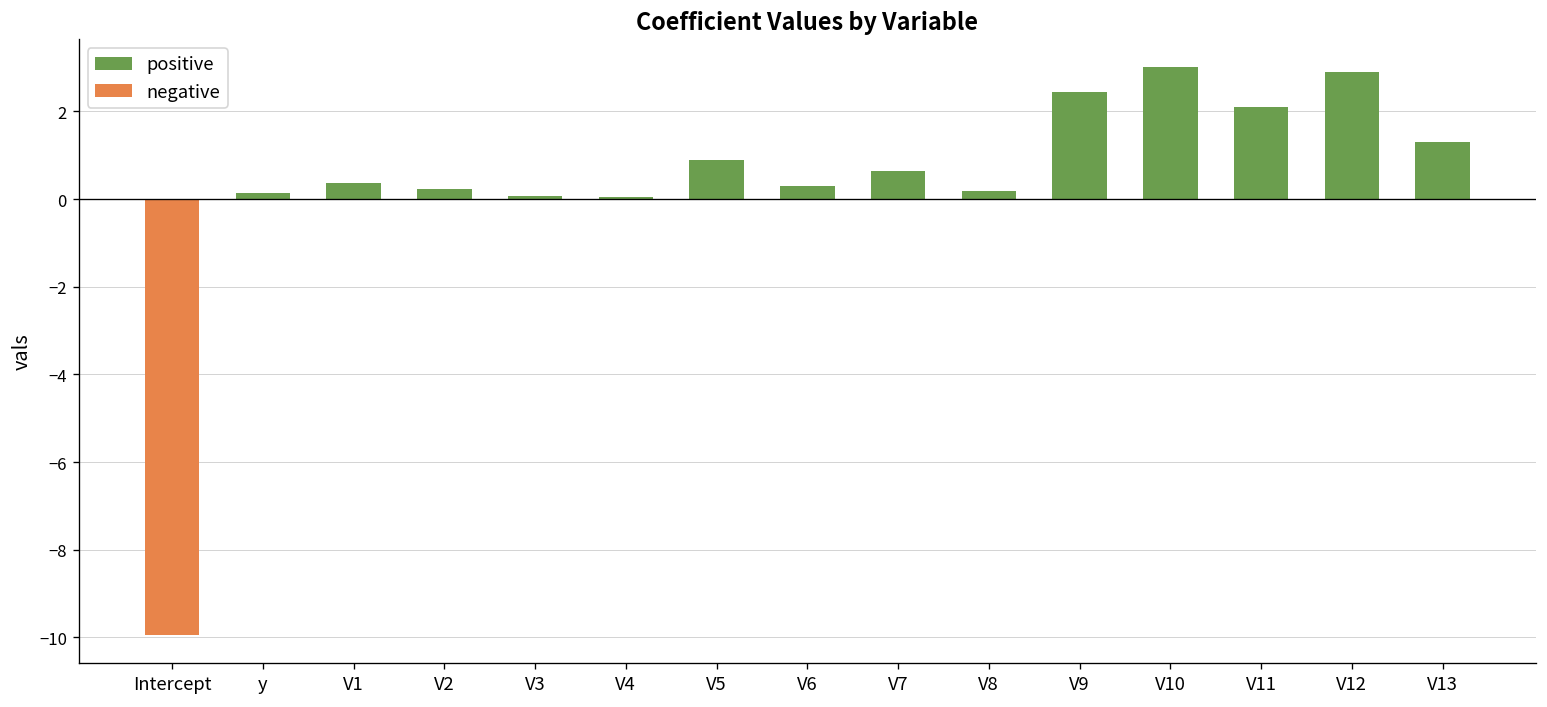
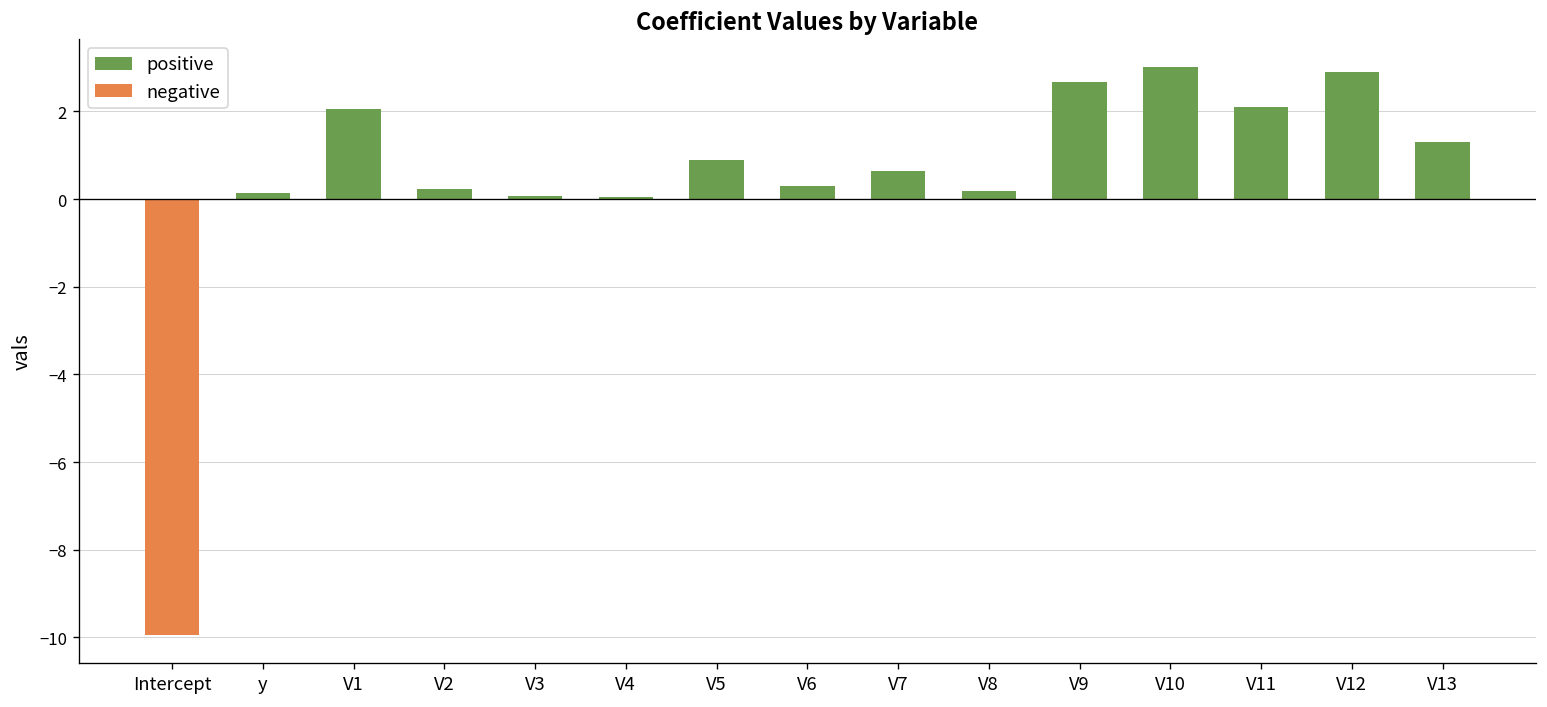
  {
    "positive": {
      "Intercept": 0.0,
      "y": 0.1,
-     "V1": 0.4,
+     "V1": 2.0,
      "V2": 0.2,
      "V3": 0.1,
      "V5": 0.9,
      "V6": 0.3,
      "V7": 0.6,
      "V8": 0.2,
-     "V9": 2.4,
+     "V9": 2.7,
      "V10": 3.0,
      "V11": 2.1,
      "V12": 2.9,
      "V13": 1.3
    },
    "negative": {
      "Intercept": -9.9,
      "y": 0.0,
      "V1": 0.0,
      "V2": 0.0,
      "V3": 0.0,
      "V4": 0.0,
      "V5": 0.0,
      "V6": 0.0,
      "V7": 0.0,
      "V8": 0.0,
      "V9": 0.0,
      "V10": 0.0,
      "V11": 0.0,
      "V12": 0.0,
      "V13": 0.0
    }
  }
